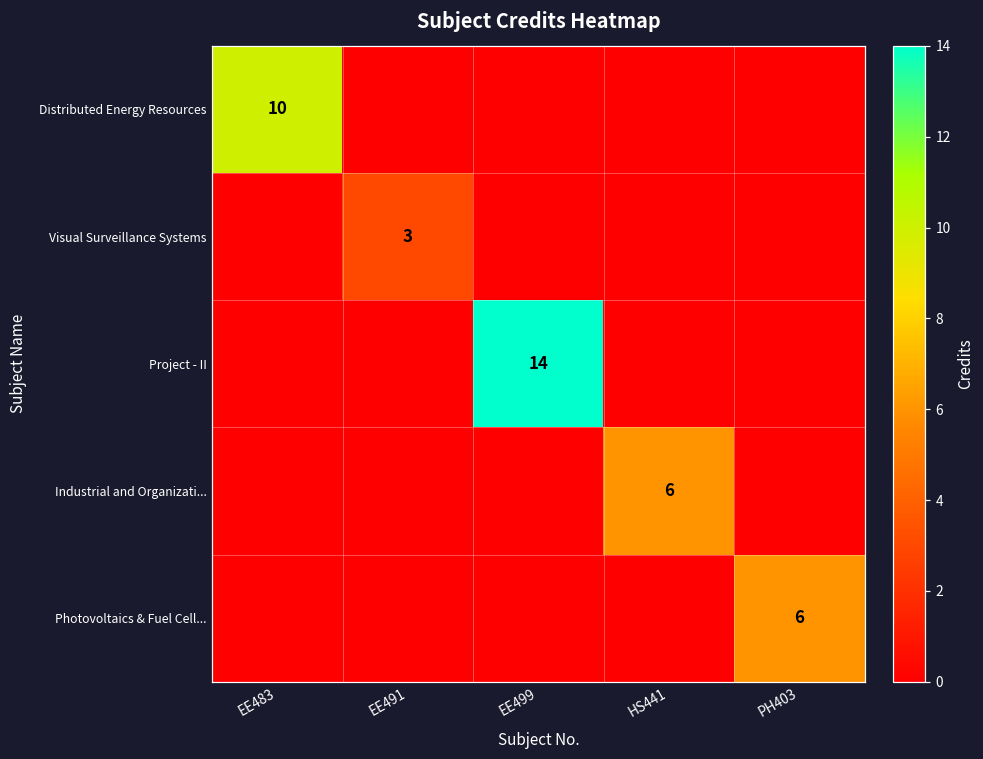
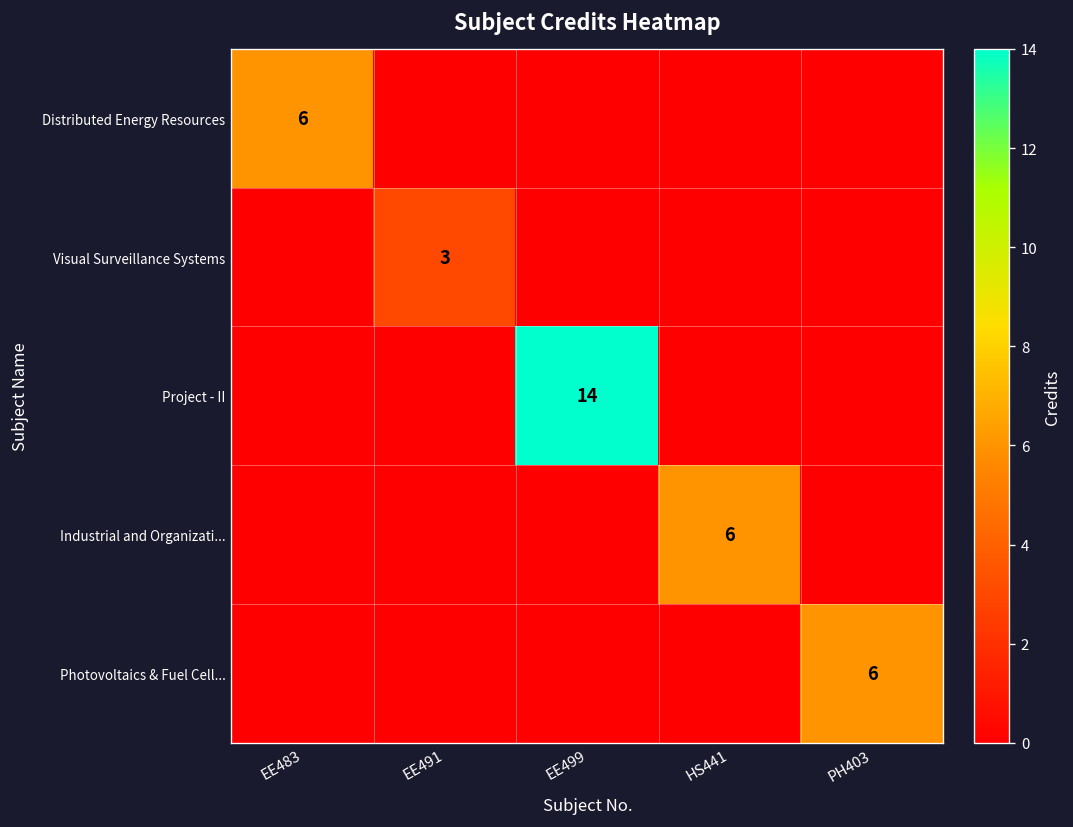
  {
    "Distributed Energy Resources": {
-     "EE483": 10
+     "EE483": 6
    },
    "Visual Surveillance Systems": {
      "EE491": 3
    },
    "Project - II": {
      "EE499": 14
    },
    "Industrial and Organizati...": {
      "HS441": 6
    },
    "Photovoltaics & Fuel Cell...": {
      "PH403": 6
    }
  }
